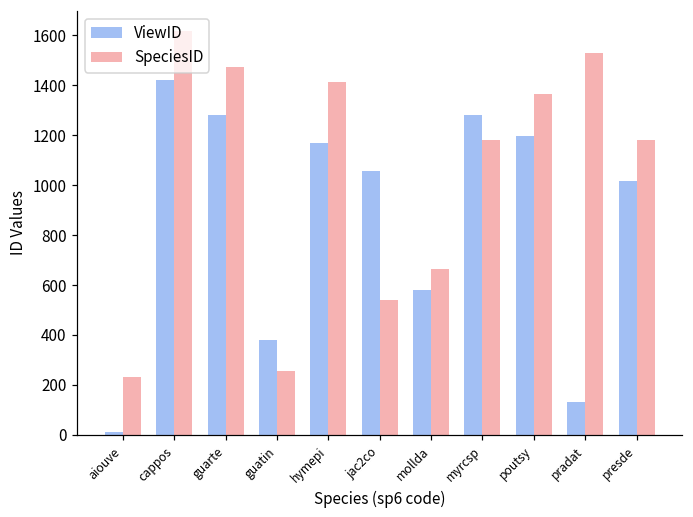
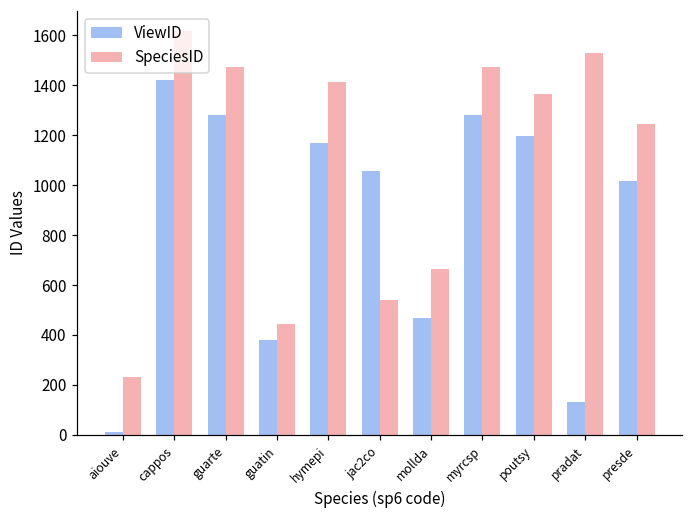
  {
    "ViewID": {
      "aiouve": 10,
      "cappos": 1420,
      "guarte": 1280,
      "guatin": 380,
      "hymepi": 1170,
      "jac2co": 1060,
-     "mollda": 580,
+     "mollda": 470,
      "myrcsp": 1280,
      "poutsy": 1200,
      "pradat": 130,
      "presde": 1020
    },
    "SpeciesID": {
      "aiouve": 230,
      "guarte": 1470,
-     "guatin": 250,
+     "guatin": 440,
      "hymepi": 1410,
      "jac2co": 540,
      "mollda": 660,
-     "myrcsp": 1180,
+     "myrcsp": 1470,
      "poutsy": 1370,
      "pradat": 1530,
-     "presde": 1180
+     "presde": 1240
    }
  }
